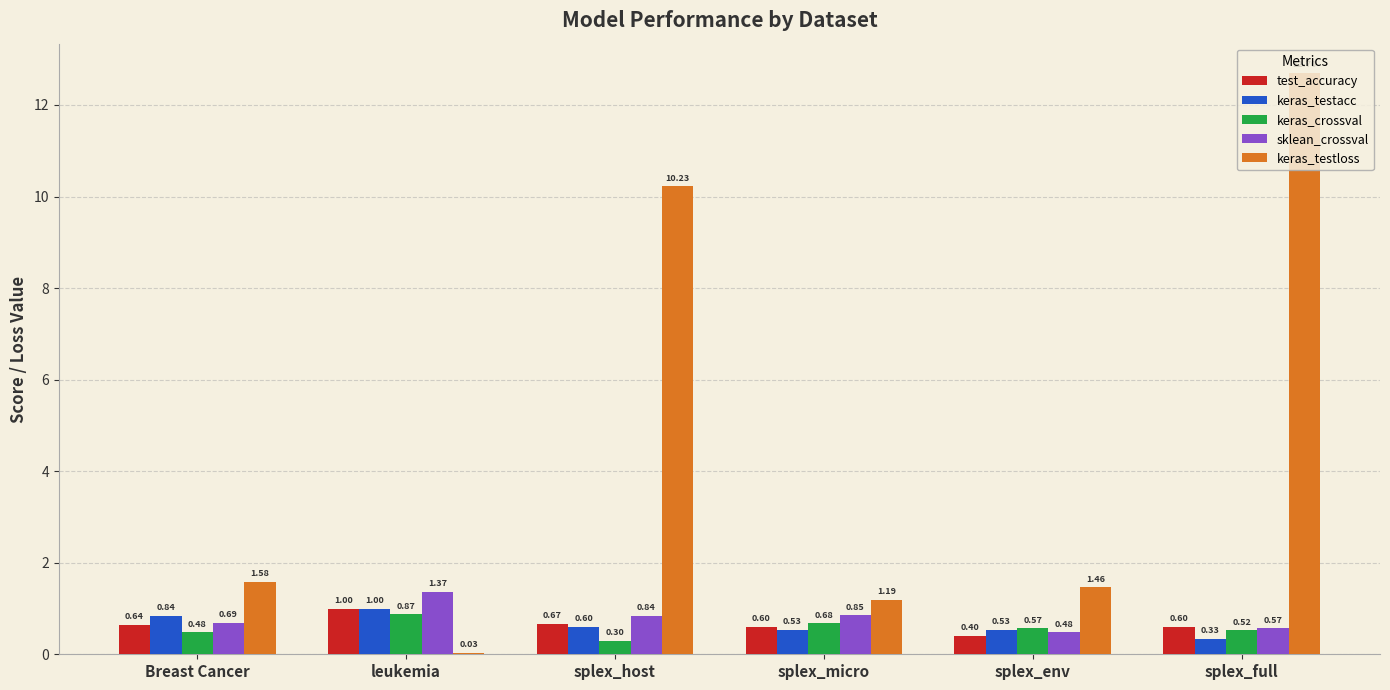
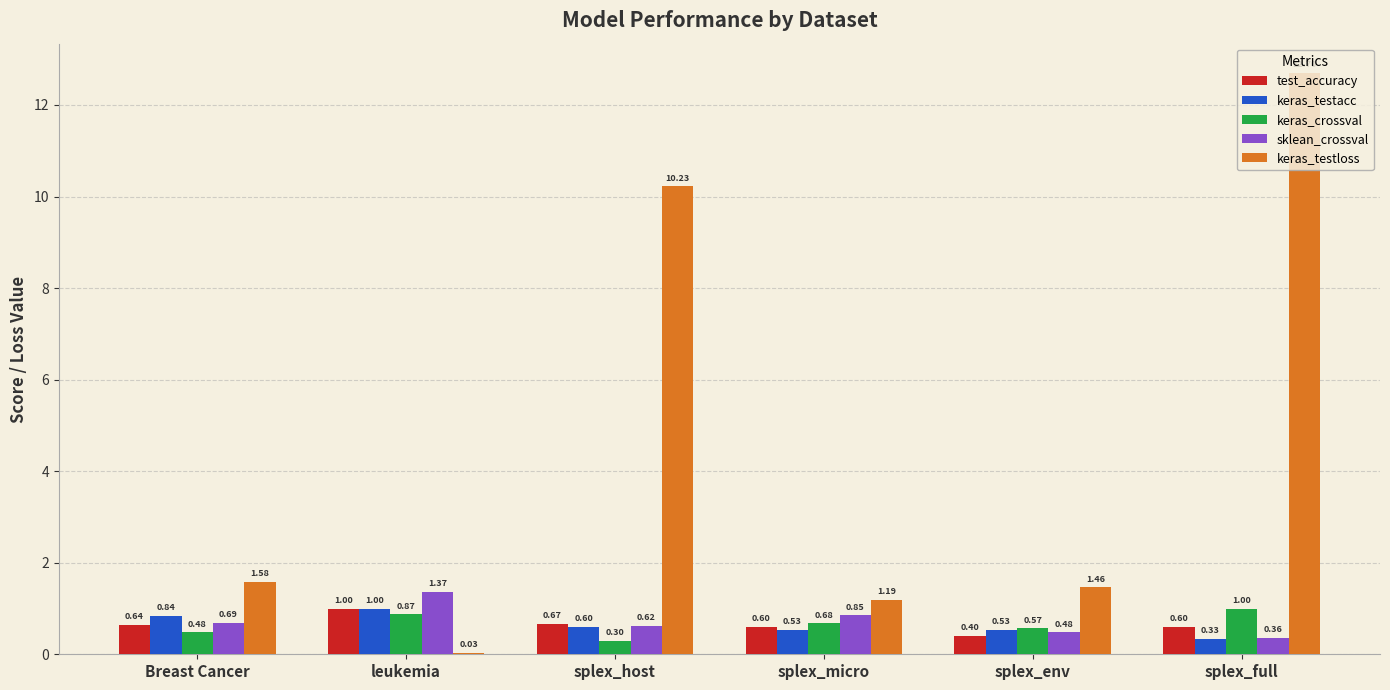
  {
    "test_accuracy": {
      "Breast Cancer": 0.64,
      "leukemia": 1.00,
      "splex_host": 0.67,
      "splex_micro": 0.60,
      "splex_env": 0.40,
      "splex_full": 0.60
    },
    "keras_testacc": {
      "Breast Cancer": 0.84,
      "leukemia": 1.00,
      "splex_host": 0.60,
      "splex_micro": 0.53,
      "splex_env": 0.53,
      "splex_full": 0.33
    },
    "keras_crossval": {
      "Breast Cancer": 0.48,
      "leukemia": 0.87,
      "splex_host": 0.30,
      "splex_micro": 0.68,
      "splex_env": 0.57,
-     "splex_full": 0.52
+     "splex_full": 1.00
    },
    "sklean_crossval": {
      "Breast Cancer": 0.69,
      "leukemia": 1.37,
-     "splex_host": 0.84,
+     "splex_host": 0.62,
      "splex_micro": 0.85,
      "splex_env": 0.48,
-     "splex_full": 0.57
+     "splex_full": 0.36
    },
    "keras_testloss": {
      "Breast Cancer": 1.58,
      "leukemia": 0.03,
      "splex_host": 10.23,
      "splex_micro": 1.19,
      "splex_env": 1.46
    }
  }
